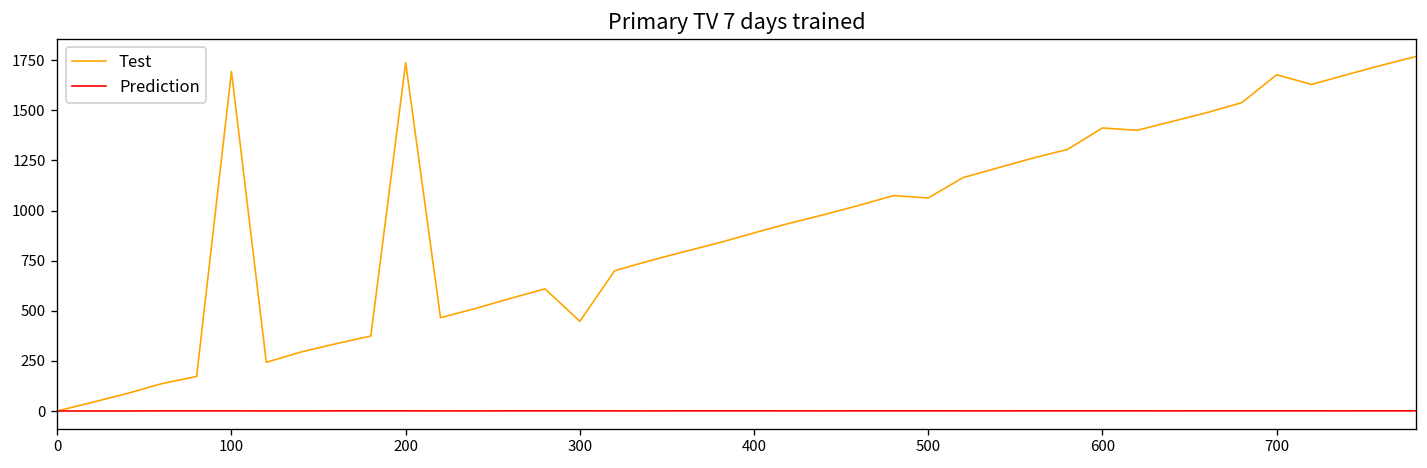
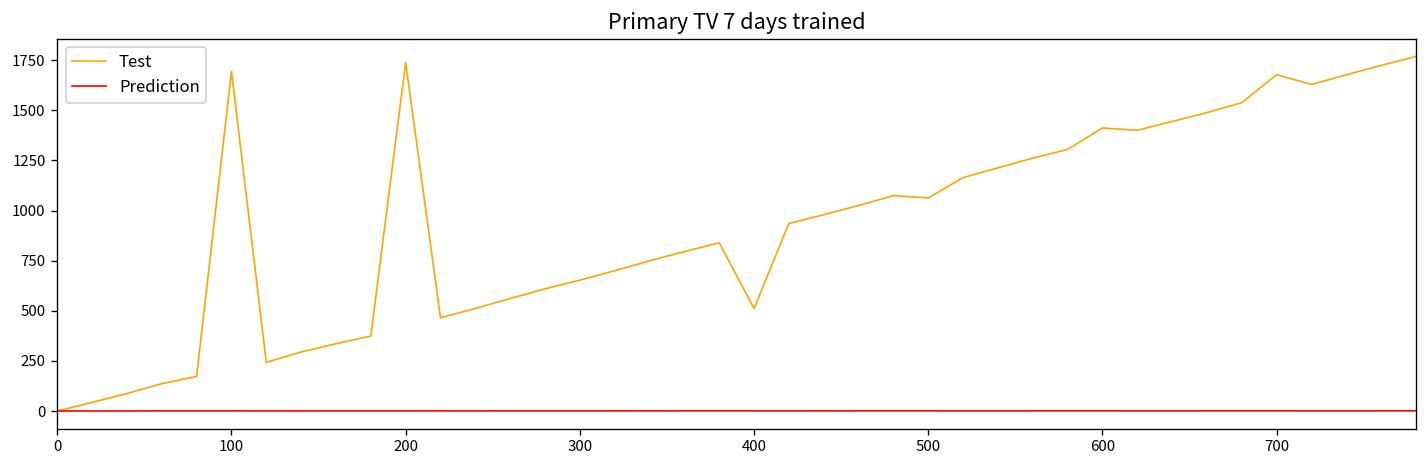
  {
    "Test": {
      "100": 1690,
      "200": 1740,
-     "300": 450,
-     "400": 890,
+     "300": 650,
+     "400": 510,
      "500": 1060,
      "600": 1410,
      "700": 1680
    },
    "Prediction": {
      "100": 0,
      "200": 0,
      "300": 0,
      "400": 0,
      "500": 0,
      "600": 0,
      "700": 0
    }
  }
